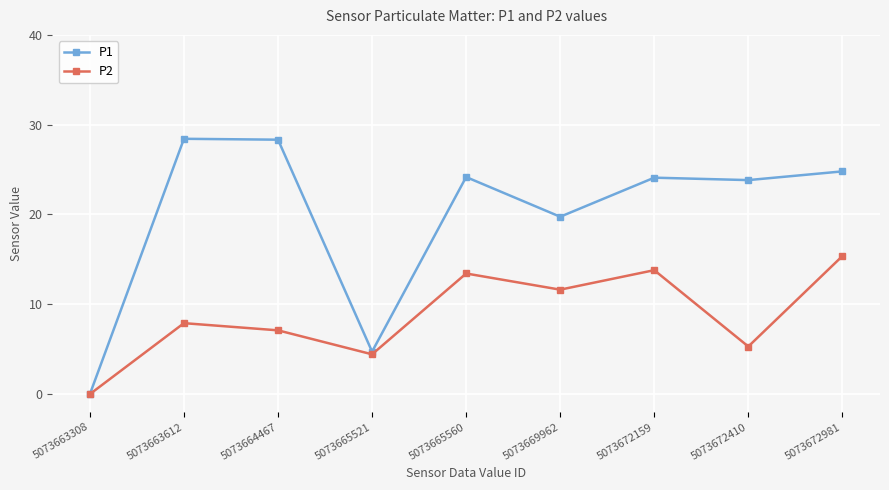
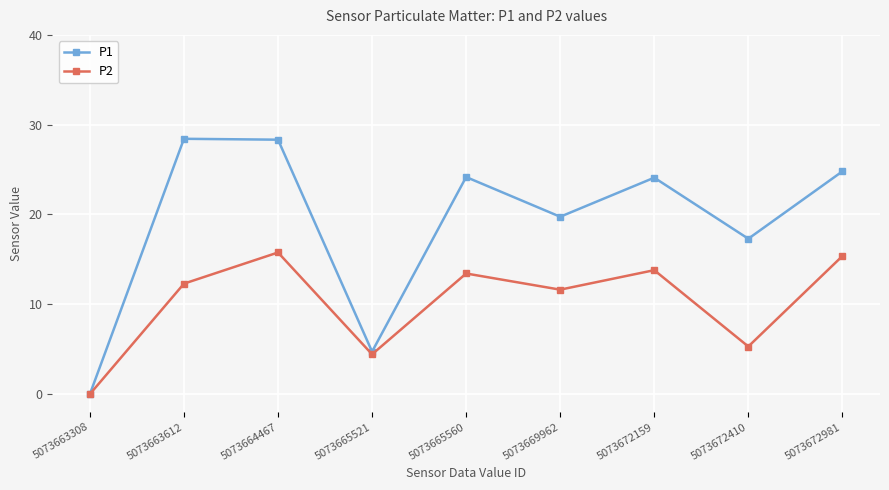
  {
    "P1": {
      "5073663612": 28,
      "5073664467": 28,
      "5073665521": 5,
      "5073665560": 24,
      "5073669962": 20,
      "5073672159": 24,
-     "5073672410": 24,
+     "5073672410": 17,
      "5073672981": 25
    },
    "P2": {
-     "5073663612": 8,
-     "5073664467": 7,
+     "5073663612": 12,
+     "5073664467": 16,
      "5073665521": 4,
      "5073665560": 13,
      "5073669962": 12,
      "5073672159": 14,
      "5073672410": 5,
      "5073672981": 15
    }
  }
